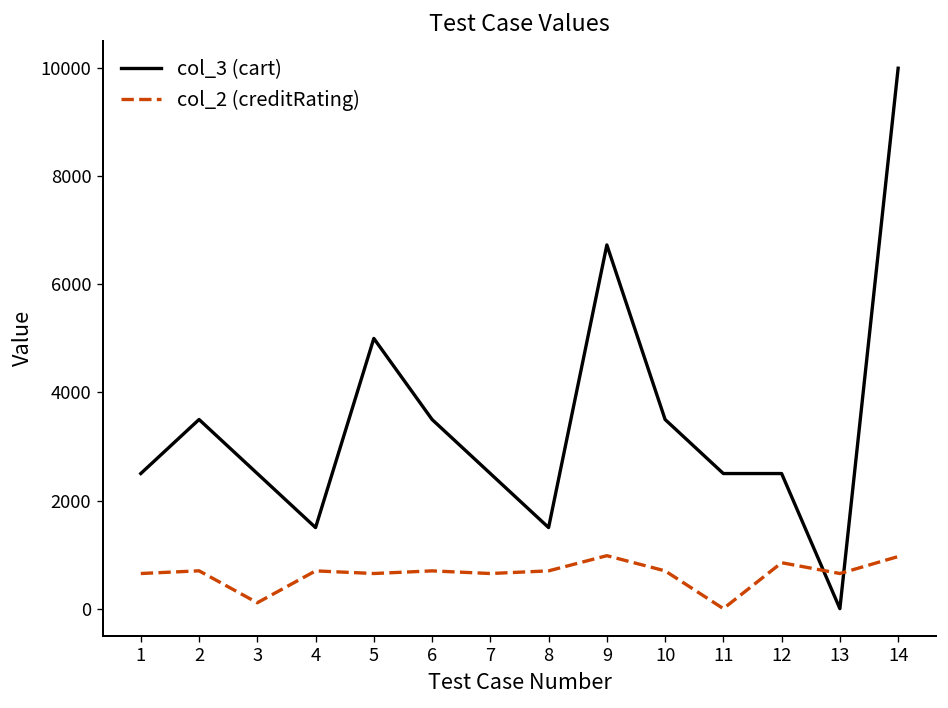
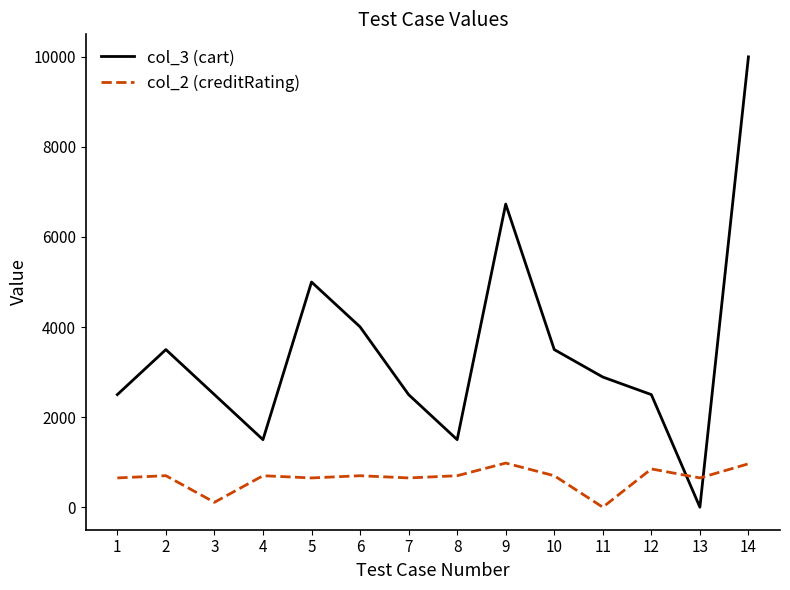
  {
    "col_3 (cart)": {
      "1": 2500,
      "2": 3500,
      "3": 2500,
      "4": 1500,
      "5": 5000,
-     "6": 3500,
+     "6": 4000,
      "7": 2500,
      "8": 1500,
      "9": 6700,
      "10": 3500,
-     "11": 2500,
+     "11": 2900,
      "12": 2500,
      "13": 0,
      "14": 10000
    },
    "col_2 (creditRating)": {
      "1": 700,
      "2": 700,
      "3": 100,
      "4": 700,
      "5": 700,
      "6": 700,
      "7": 700,
      "8": 700,
      "9": 1000,
      "10": 700,
      "11": 0,
      "12": 900,
      "13": 700,
      "14": 1000
    }
  }
